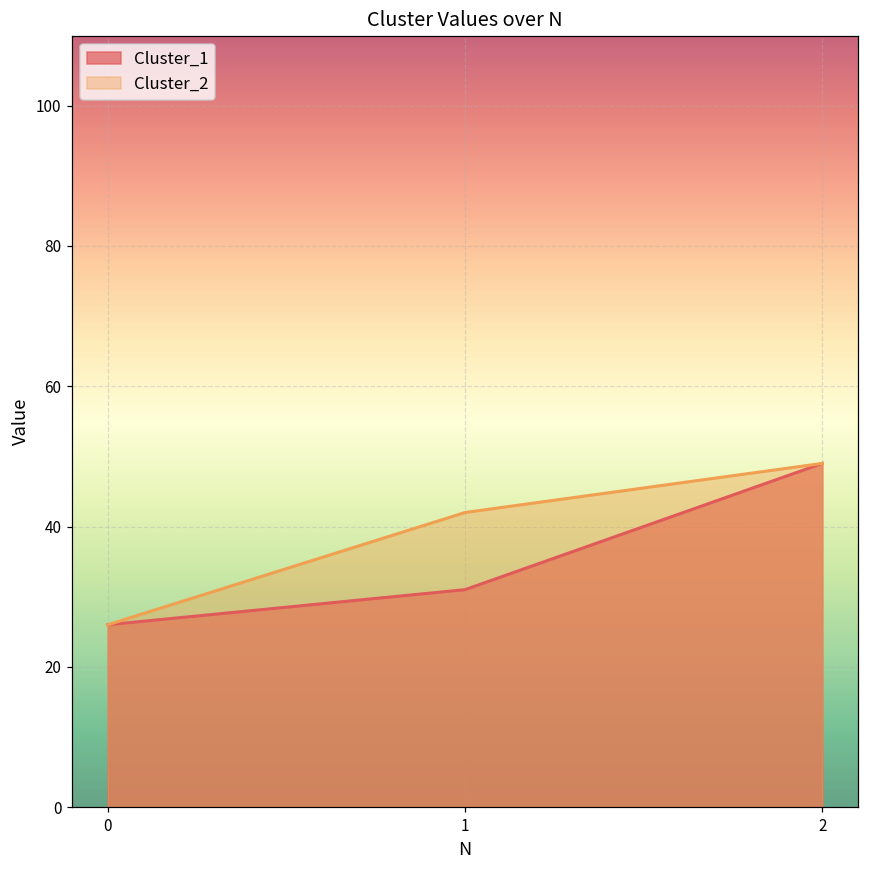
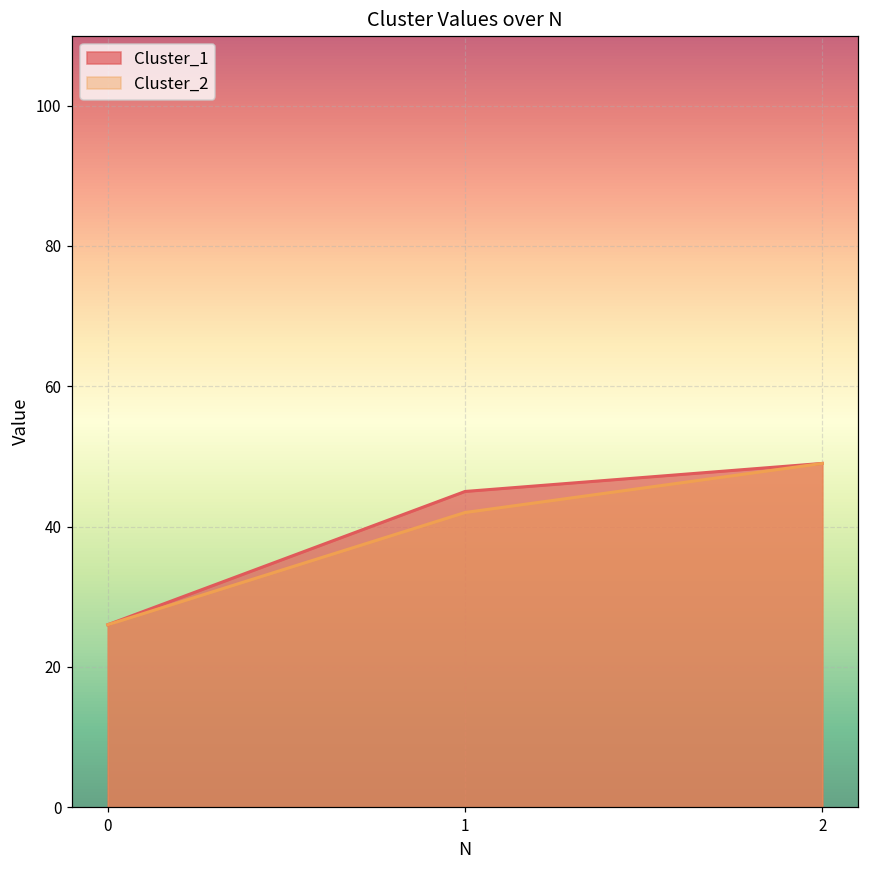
  {
    "Cluster_1": {
-     "1": 31
+     "1": 45
    },
    "Cluster_2": {
      "1": 42
    }
  }
